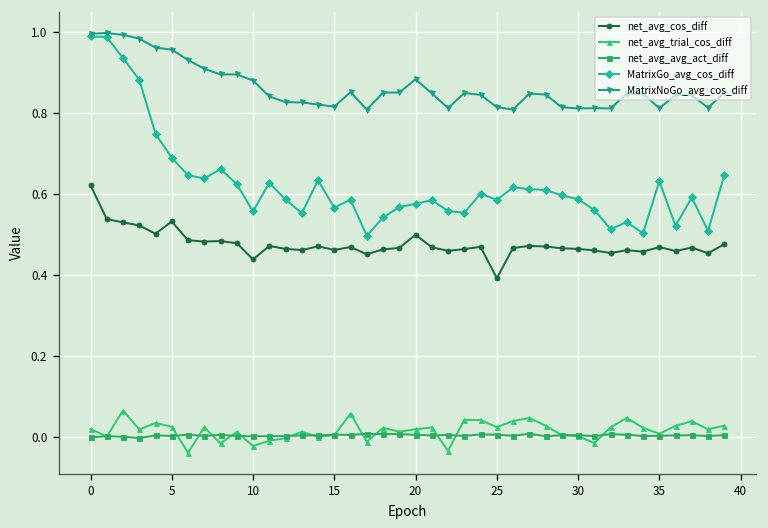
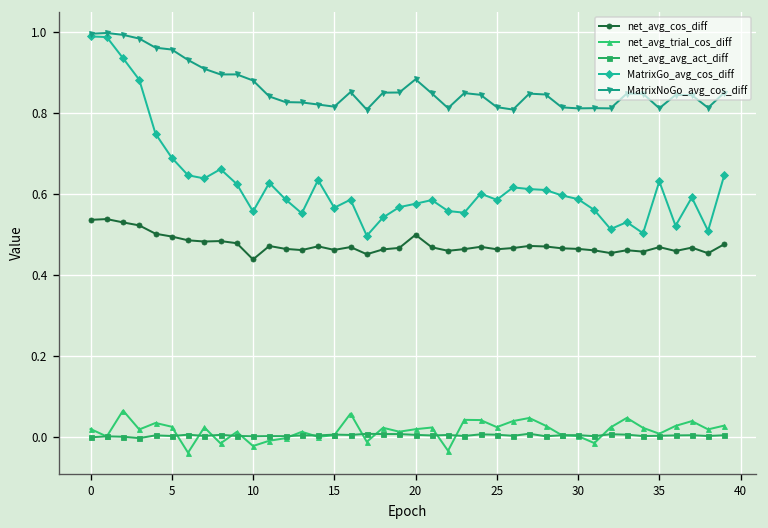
  {
    "net_avg_cos_diff": {
-     "0": 0.62,
-     "5": 0.53,
+     "0": 0.54,
+     "5": 0.50,
      "10": 0.44,
      "15": 0.46,
      "20": 0.50,
-     "25": 0.39,
+     "25": 0.46,
      "30": 0.46,
      "35": 0.47
    }
  }
